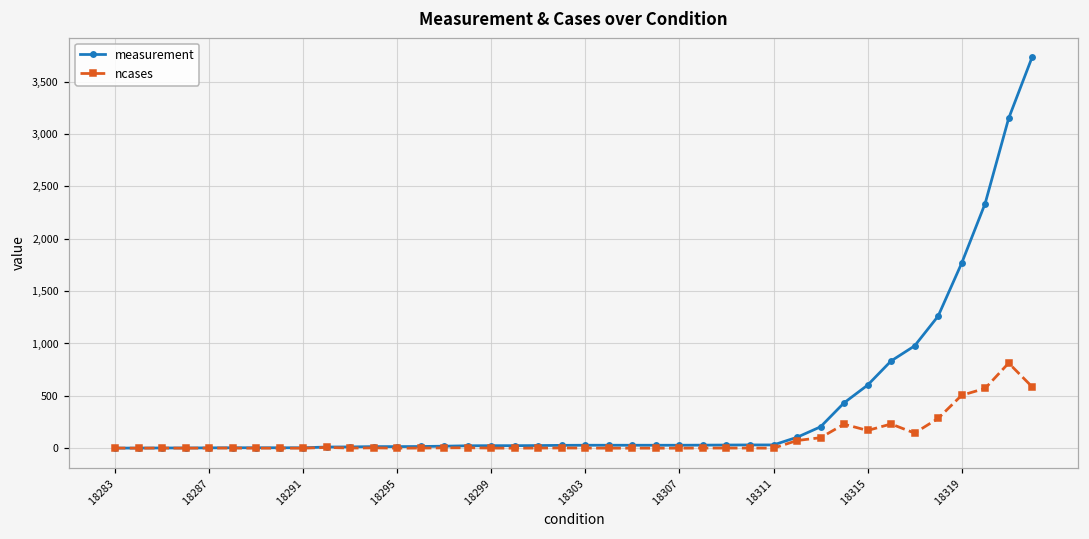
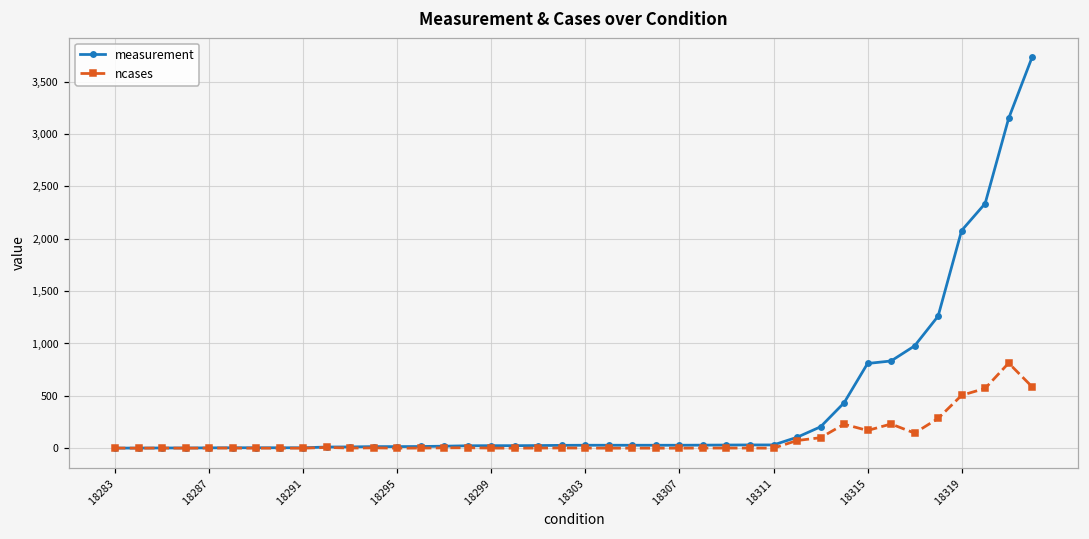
  {
    "measurement": {
      "18307": "0",
      "18311": "0",
-     "18315": "600",
-     "18319": "1,800"
+     "18315": "800",
+     "18319": "2,100"
    },
    "ncases": {
      "18307": "0",
      "18311": "0",
      "18315": "200",
      "18319": "500"
    }
  }
